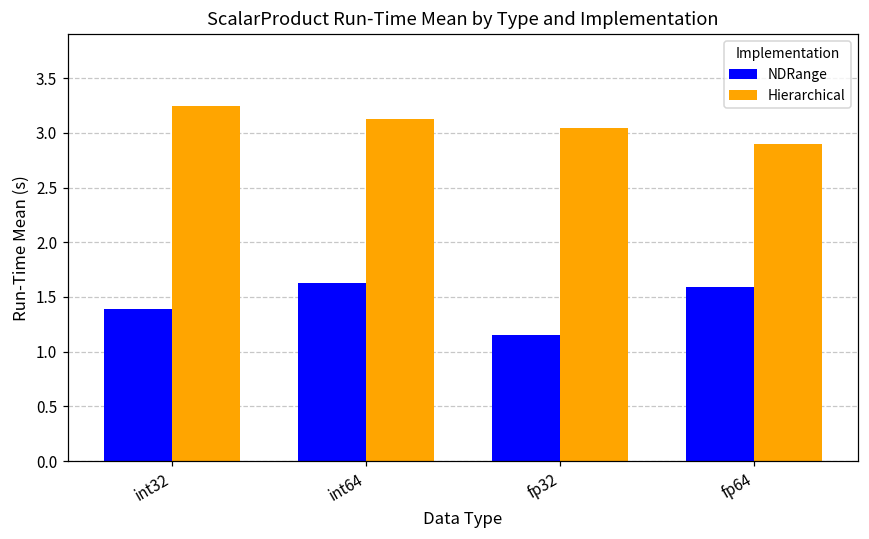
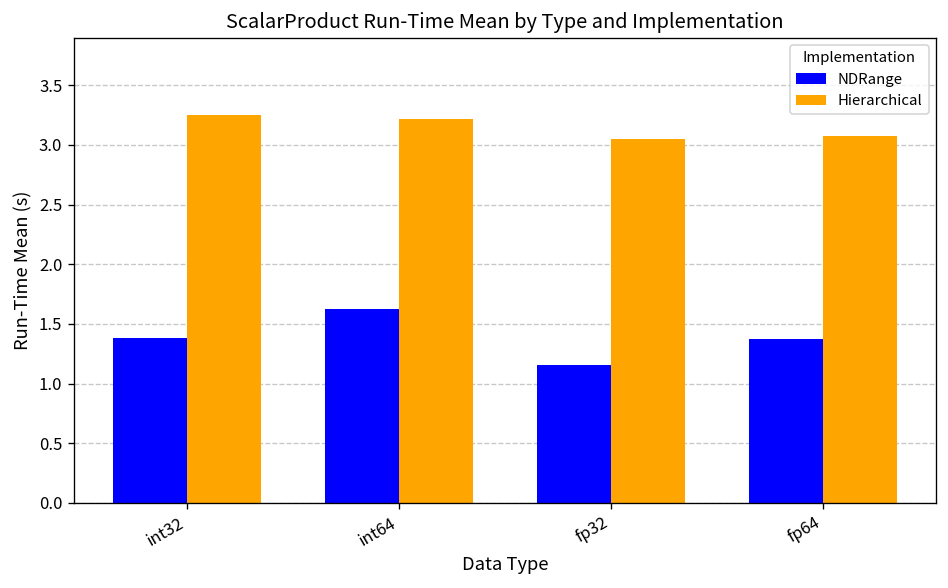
  {
    "NDRange": {
      "int32": 1.4,
      "int64": 1.6,
      "fp32": 1.2,
-     "fp64": 1.6
+     "fp64": 1.4
    },
    "Hierarchical": {
      "int32": 3.2,
-     "int64": 3.1,
+     "int64": 3.2,
      "fp32": 3.0,
-     "fp64": 2.9
+     "fp64": 3.1
    }
  }
